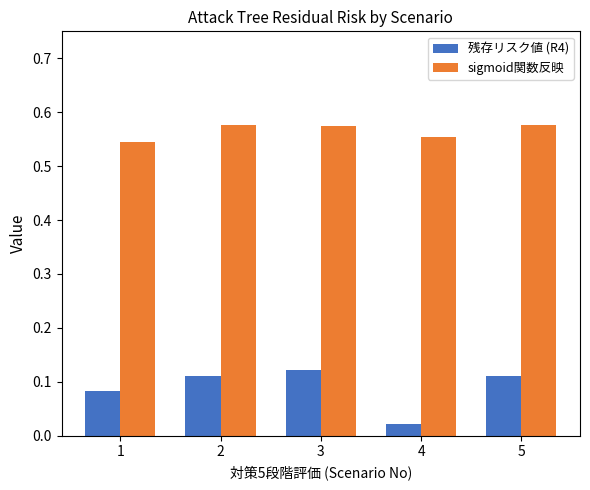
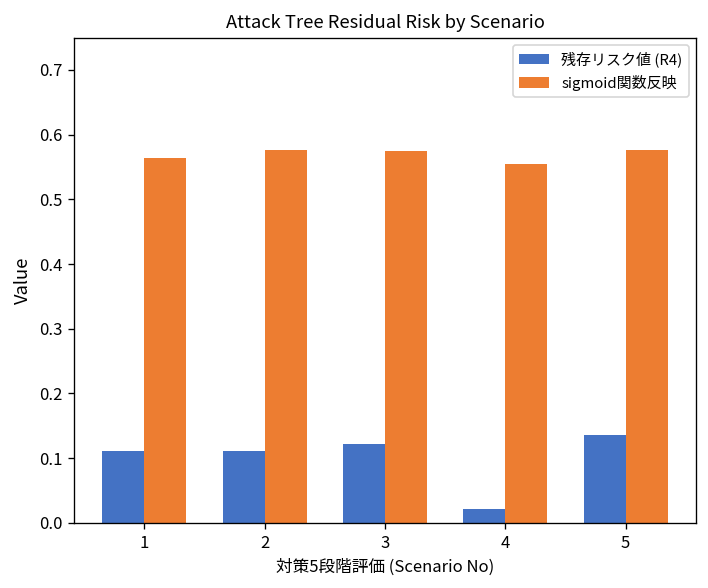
  {
    "残存リスク値 (R4)": {
-     "1": 0.08,
+     "1": 0.11,
      "2": 0.11,
      "3": 0.12,
      "4": 0.02,
-     "5": 0.11
+     "5": 0.14
    },
    "sigmoid関数反映": {
-     "1": 0.55,
+     "1": 0.56,
      "2": 0.58,
      "3": 0.57,
      "4": 0.55,
      "5": 0.58
    }
  }
